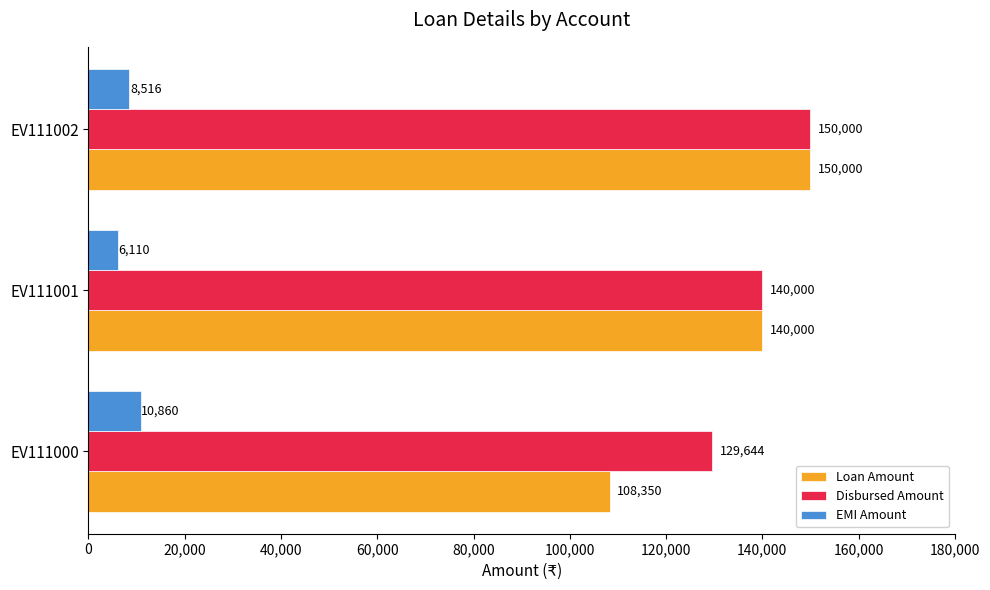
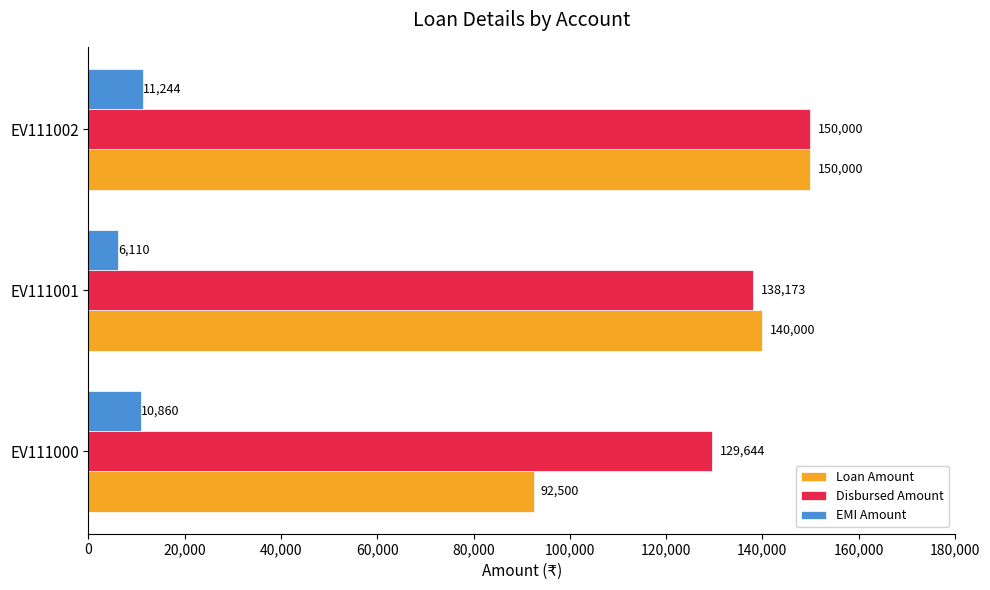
  {
    "Loan Amount": {
      "EV111002": "150,000",
      "EV111001": "140,000",
-     "EV111000": "108,350"
+     "EV111000": "92,500"
    },
    "Disbursed Amount": {
      "EV111002": "150,000",
-     "EV111001": "140,000",
+     "EV111001": "138,173",
      "EV111000": "129,644"
    },
    "EMI Amount": {
-     "EV111002": "8,516",
+     "EV111002": "11,244",
      "EV111001": "6,110",
      "EV111000": "10,860"
    }
  }
